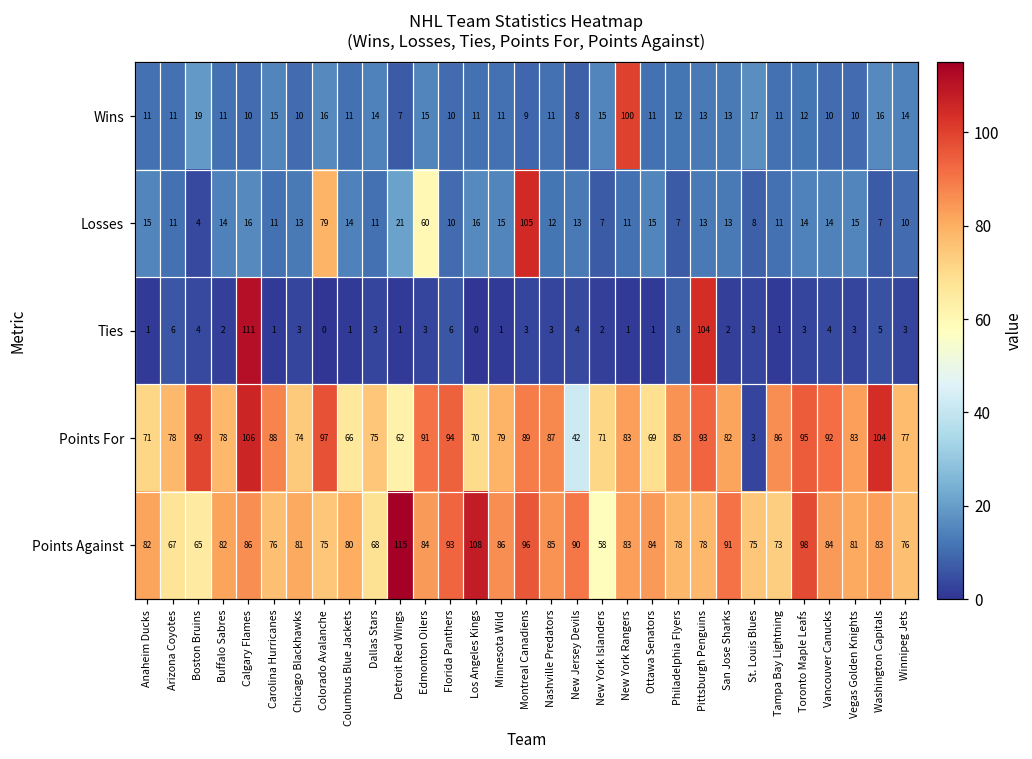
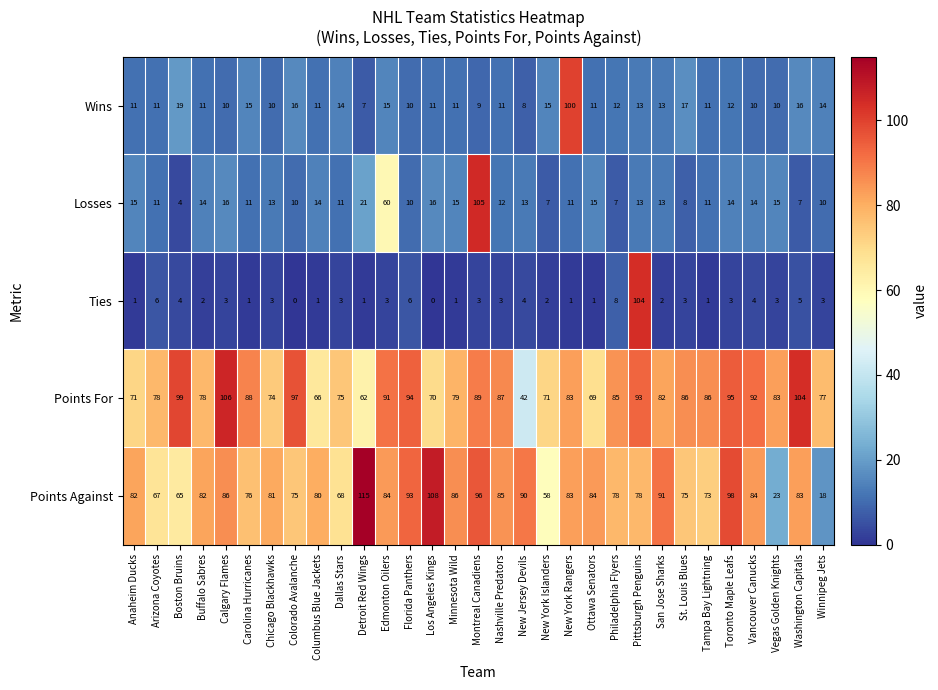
  {
    "Wins": {
      "Anaheim Ducks": 11,
      "Arizona Coyotes": 11,
      "Boston Bruins": 19,
      "Buffalo Sabres": 11,
      "Calgary Flames": 10,
      "Carolina Hurricanes": 15,
      "Chicago Blackhawks": 10,
      "Colorado Avalanche": 16,
      "Columbus Blue Jackets": 11,
      "Dallas Stars": 14,
      "Detroit Red Wings": 7,
      "Edmonton Oilers": 15,
      "Florida Panthers": 10,
      "Los Angeles Kings": 11,
      "Minnesota Wild": 11,
      "Montreal Canadiens": 9,
      "Nashville Predators": 11,
      "New Jersey Devils": 8,
      "New York Islanders": 15,
      "New York Rangers": 100,
      "Ottawa Senators": 11,
      "Philadelphia Flyers": 12,
      "Pittsburgh Penguins": 13,
      "San Jose Sharks": 13,
      "St. Louis Blues": 17,
      "Tampa Bay Lightning": 11,
      "Toronto Maple Leafs": 12,
      "Vancouver Canucks": 10,
      "Vegas Golden Knights": 10,
      "Washington Capitals": 16,
      "Winnipeg Jets": 14
    },
    "Losses": {
      "Anaheim Ducks": 15,
      "Arizona Coyotes": 11,
      "Boston Bruins": 4,
      "Buffalo Sabres": 14,
      "Calgary Flames": 16,
      "Carolina Hurricanes": 11,
      "Chicago Blackhawks": 13,
-     "Colorado Avalanche": 79,
+     "Colorado Avalanche": 10,
      "Columbus Blue Jackets": 14,
      "Dallas Stars": 11,
      "Detroit Red Wings": 21,
      "Edmonton Oilers": 60,
      "Florida Panthers": 10,
      "Los Angeles Kings": 16,
      "Minnesota Wild": 15,
      "Montreal Canadiens": 105,
      "Nashville Predators": 12,
      "New Jersey Devils": 13,
      "New York Islanders": 7,
      "New York Rangers": 11,
      "Ottawa Senators": 15,
      "Philadelphia Flyers": 7,
      "Pittsburgh Penguins": 13,
      "San Jose Sharks": 13,
      "St. Louis Blues": 8,
      "Tampa Bay Lightning": 11,
      "Toronto Maple Leafs": 14,
      "Vancouver Canucks": 14,
      "Vegas Golden Knights": 15,
      "Washington Capitals": 7,
      "Winnipeg Jets": 10
    },
    "Ties": {
      "Anaheim Ducks": 1,
      "Arizona Coyotes": 6,
      "Boston Bruins": 4,
      "Buffalo Sabres": 2,
-     "Calgary Flames": 111,
+     "Calgary Flames": 3,
      "Carolina Hurricanes": 1,
      "Chicago Blackhawks": 3,
      "Colorado Avalanche": 0,
      "Columbus Blue Jackets": 1,
      "Dallas Stars": 3,
      "Detroit Red Wings": 1,
      "Edmonton Oilers": 3,
      "Florida Panthers": 6,
      "Los Angeles Kings": 0,
      "Minnesota Wild": 1,
      "Montreal Canadiens": 3,
      "Nashville Predators": 3,
      "New Jersey Devils": 4,
      "New York Islanders": 2,
      "New York Rangers": 1,
      "Ottawa Senators": 1,
      "Philadelphia Flyers": 8,
      "Pittsburgh Penguins": 104,
      "San Jose Sharks": 2,
      "St. Louis Blues": 3,
      "Tampa Bay Lightning": 1,
      "Toronto Maple Leafs": 3,
      "Vancouver Canucks": 4,
      "Vegas Golden Knights": 3,
      "Washington Capitals": 5,
      "Winnipeg Jets": 3
    },
    "Points For": {
      "Anaheim Ducks": 71,
      "Arizona Coyotes": 78,
      "Boston Bruins": 99,
      "Buffalo Sabres": 78,
      "Calgary Flames": 106,
      "Carolina Hurricanes": 88,
      "Chicago Blackhawks": 74,
      "Colorado Avalanche": 97,
      "Columbus Blue Jackets": 66,
      "Dallas Stars": 75,
      "Detroit Red Wings": 62,
      "Edmonton Oilers": 91,
      "Florida Panthers": 94,
      "Los Angeles Kings": 70,
      "Minnesota Wild": 79,
      "Montreal Canadiens": 89,
      "Nashville Predators": 87,
      "New Jersey Devils": 42,
      "New York Islanders": 71,
      "New York Rangers": 83,
      "Ottawa Senators": 69,
      "Philadelphia Flyers": 85,
      "Pittsburgh Penguins": 93,
      "San Jose Sharks": 82,
-     "St. Louis Blues": 3,
+     "St. Louis Blues": 86,
      "Tampa Bay Lightning": 86,
      "Toronto Maple Leafs": 95,
      "Vancouver Canucks": 92,
      "Vegas Golden Knights": 83,
      "Washington Capitals": 104,
      "Winnipeg Jets": 77
    },
    "Points Against": {
      "Anaheim Ducks": 82,
      "Arizona Coyotes": 67,
      "Boston Bruins": 65,
      "Buffalo Sabres": 82,
      "Calgary Flames": 86,
      "Carolina Hurricanes": 76,
      "Chicago Blackhawks": 81,
      "Colorado Avalanche": 75,
      "Columbus Blue Jackets": 80,
      "Dallas Stars": 68,
      "Detroit Red Wings": 115,
      "Edmonton Oilers": 84,
      "Florida Panthers": 93,
      "Los Angeles Kings": 108,
      "Minnesota Wild": 86,
      "Montreal Canadiens": 96,
      "Nashville Predators": 85,
      "New Jersey Devils": 90,
      "New York Islanders": 58,
      "New York Rangers": 83,
      "Ottawa Senators": 84,
      "Philadelphia Flyers": 78,
      "Pittsburgh Penguins": 78,
      "San Jose Sharks": 91,
      "St. Louis Blues": 75,
      "Tampa Bay Lightning": 73,
      "Toronto Maple Leafs": 98,
      "Vancouver Canucks": 84,
-     "Vegas Golden Knights": 81,
+     "Vegas Golden Knights": 23,
      "Washington Capitals": 83,
-     "Winnipeg Jets": 76
+     "Winnipeg Jets": 18
    }
  }
